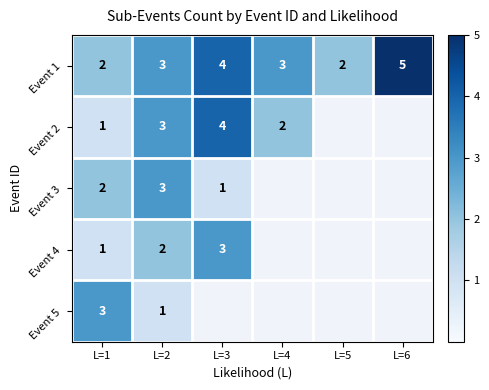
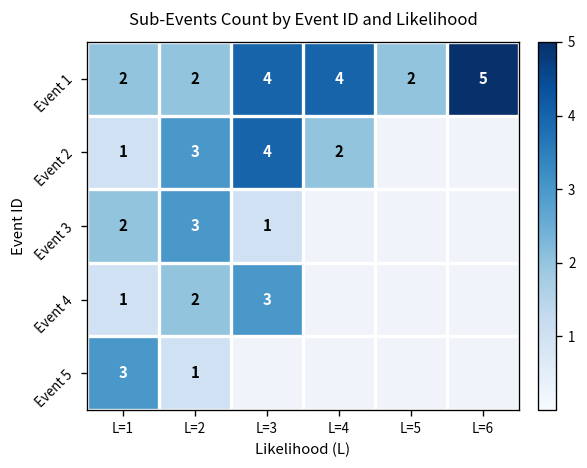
  {
    "Event 1": {
      "L=1": 2,
-     "L=2": 3,
+     "L=2": 2,
      "L=3": 4,
-     "L=4": 3,
+     "L=4": 4,
      "L=5": 2,
      "L=6": 5
    },
    "Event 2": {
      "L=1": 1,
      "L=2": 3,
      "L=3": 4,
      "L=4": 2
    },
    "Event 3": {
      "L=1": 2,
      "L=2": 3,
      "L=3": 1
    },
    "Event 4": {
      "L=1": 1,
      "L=2": 2,
      "L=3": 3
    },
    "Event 5": {
      "L=1": 3,
      "L=2": 1
    }
  }
